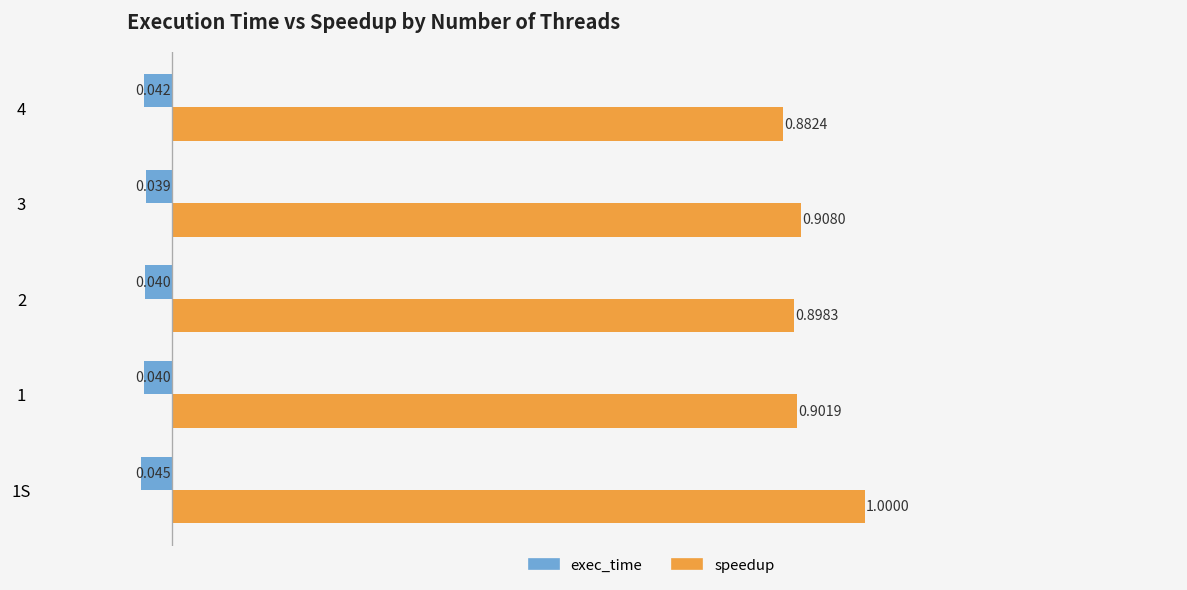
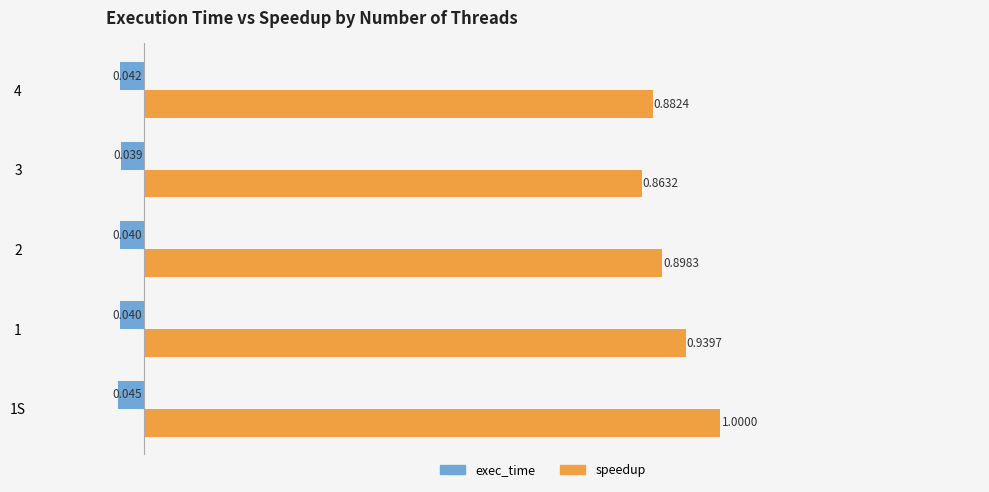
  {
    "speedup": {
      "4": 0.8824,
-     "3": 0.9080,
+     "3": 0.8632,
      "2": 0.8983,
-     "1": 0.9019,
+     "1": 0.9397,
      "1S": 1.0000
    }
  }
